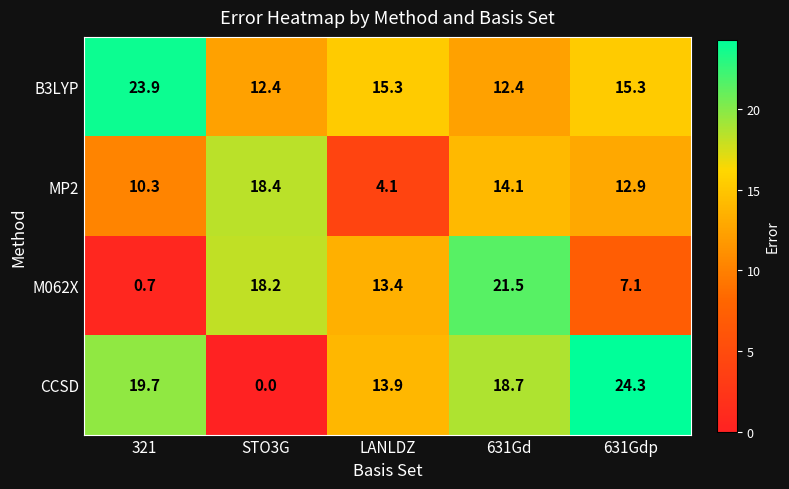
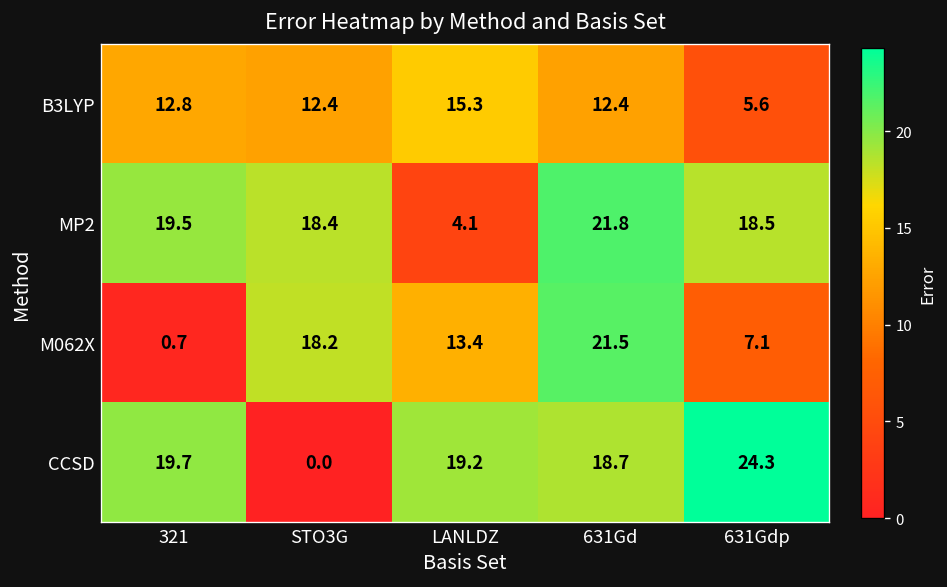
  {
    "B3LYP": {
-     "321": 23.9,
+     "321": 12.8,
      "STO3G": 12.4,
      "LANLDZ": 15.3,
      "631Gd": 12.4,
-     "631Gdp": 15.3
+     "631Gdp": 5.6
    },
    "MP2": {
-     "321": 10.3,
+     "321": 19.5,
      "STO3G": 18.4,
      "LANLDZ": 4.1,
-     "631Gd": 14.1,
-     "631Gdp": 12.9
+     "631Gd": 21.8,
+     "631Gdp": 18.5
    },
    "M062X": {
      "321": 0.7,
      "STO3G": 18.2,
      "LANLDZ": 13.4,
      "631Gd": 21.5,
      "631Gdp": 7.1
    },
    "CCSD": {
      "321": 19.7,
      "STO3G": 0.0,
-     "LANLDZ": 13.9,
+     "LANLDZ": 19.2,
      "631Gd": 18.7,
      "631Gdp": 24.3
    }
  }
